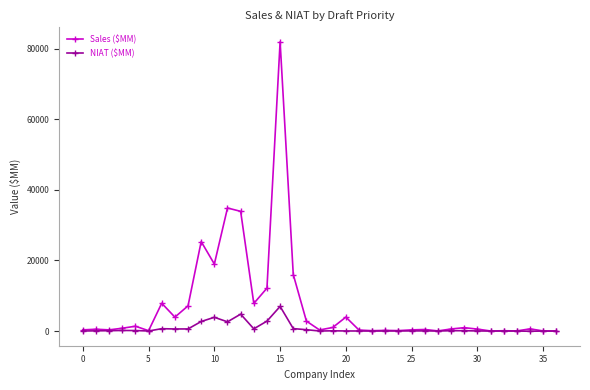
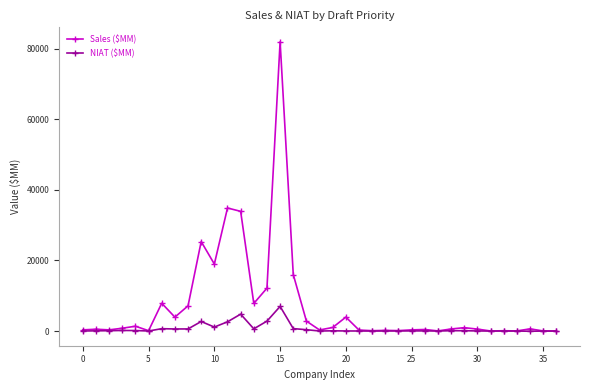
  {
    "Sales ($MM)": {
      "10": 19000,
      "15": 82000,
      "20": 4000
    },
    "NIAT ($MM)": {
-     "10": 4000,
+     "10": 1000,
      "15": 7000,
      "20": 0
    }
  }
